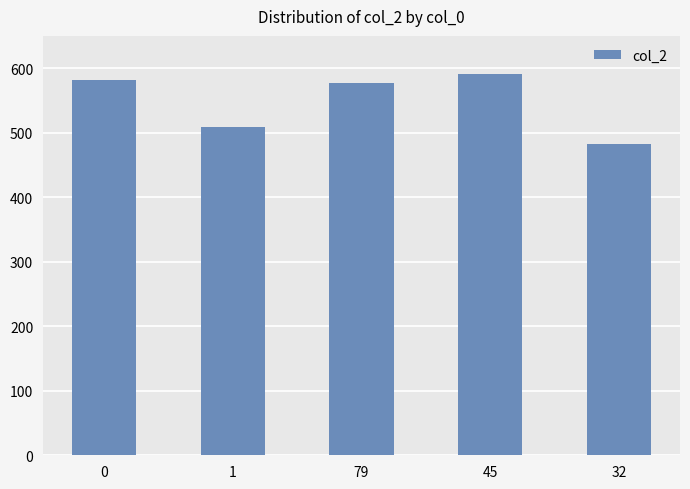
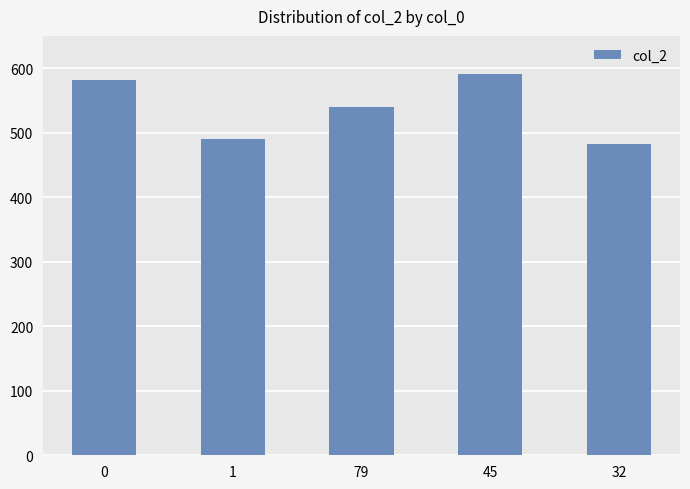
  {
    "0": 580,
-   "1": 510,
-   "79": 580,
+   "1": 490,
+   "79": 540,
    "45": 590,
    "32": 480
  }
